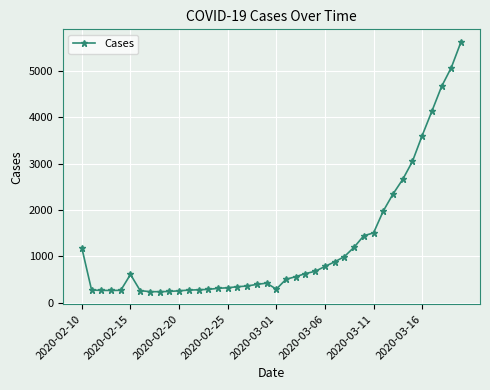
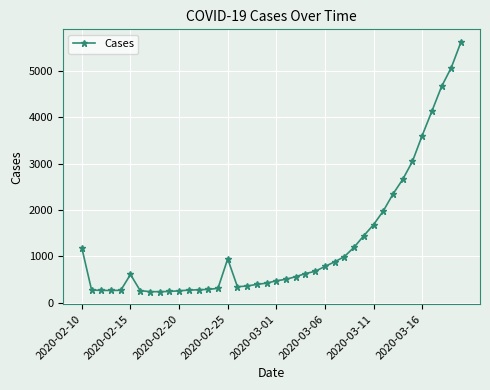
  {
    "2020-02-10": 1200,
    "2020-02-15": 600,
    "2020-02-20": 300,
-   "2020-02-25": 300,
-   "2020-03-01": 300,
+   "2020-02-25": 900,
+   "2020-03-01": 500,
    "2020-03-06": 800,
-   "2020-03-11": 1500,
+   "2020-03-11": 1700,
    "2020-03-16": 3600
  }
